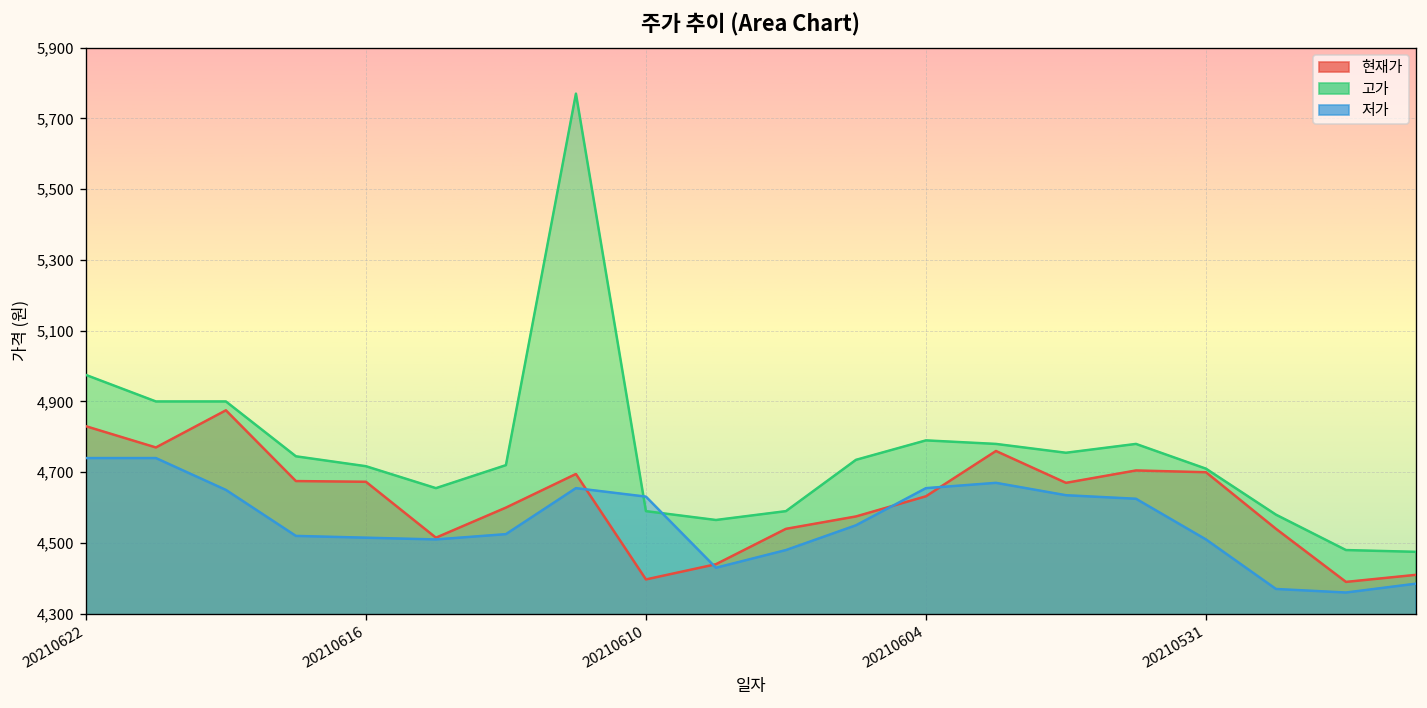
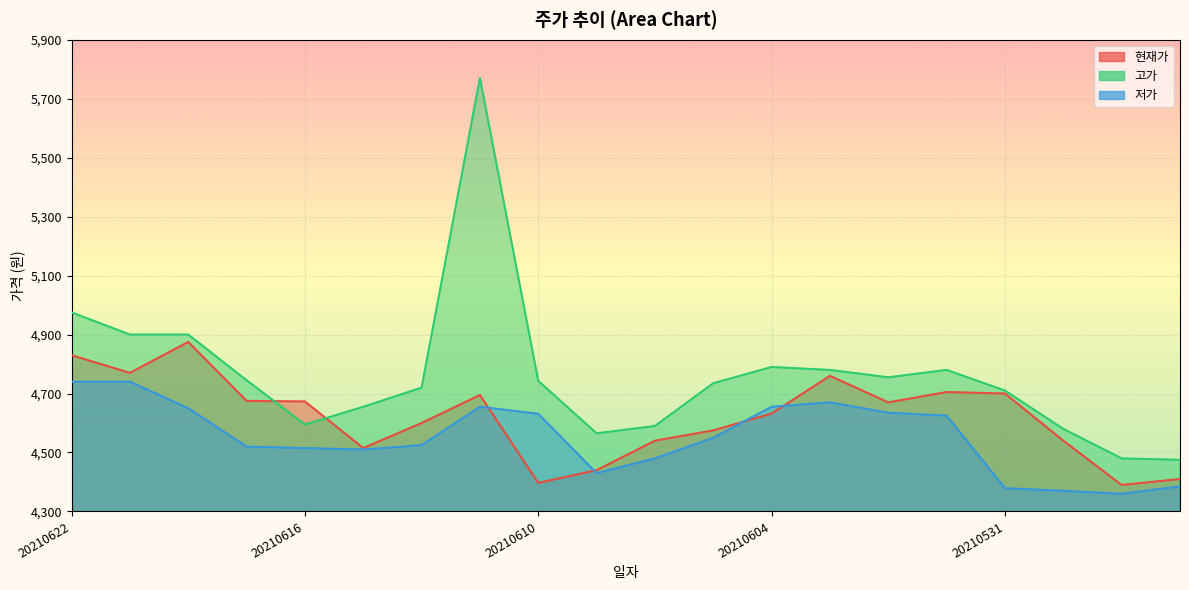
  {
    "현재가": {
      "20210622": "4,830",
      "20210616": "4,670",
      "20210610": "4,400",
      "20210604": "4,630",
      "20210531": "4,700"
    },
    "고가": {
      "20210622": "4,980",
-     "20210616": "4,720",
-     "20210610": "4,590",
+     "20210616": "4,600",
+     "20210610": "4,740",
      "20210604": "4,790",
      "20210531": "4,710"
    },
    "저가": {
      "20210622": "4,740",
      "20210616": "4,520",
      "20210610": "4,630",
      "20210604": "4,660",
-     "20210531": "4,510"
+     "20210531": "4,380"
    }
  }
